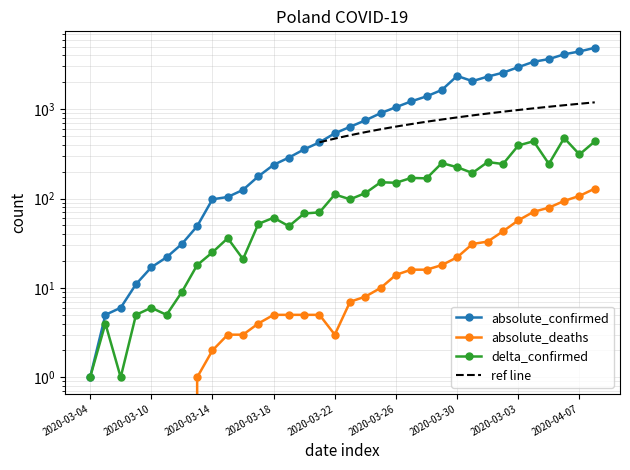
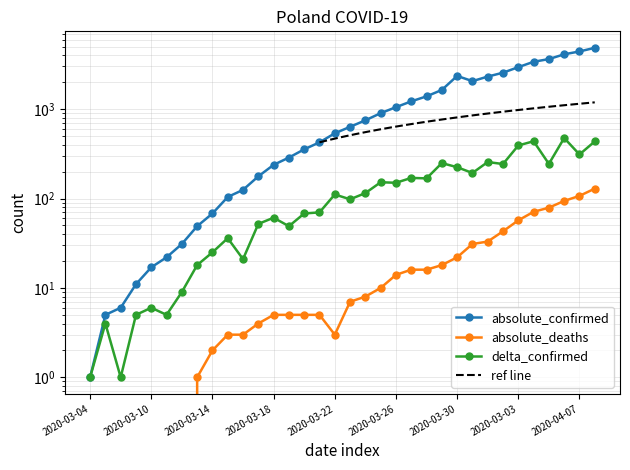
  {
    "absolute_confirmed": {
      "2020-03-10": 17,
-     "2020-03-14": 100,
+     "2020-03-14": 70,
      "2020-03-18": 240,
      "2020-03-22": 500,
      "2020-03-26": 1100,
      "2020-03-30": 2400,
      "2020-03-03": 2900,
      "2020-04-07": 4000
    },
    "absolute_deaths": {
      "2020-03-14": 2,
      "2020-03-18": 5,
      "2020-03-22": 3,
      "2020-03-26": 14,
      "2020-03-30": 22,
      "2020-03-03": 60,
      "2020-04-07": 110
    },
    "delta_confirmed": {
      "2020-03-10": 6,
      "2020-03-14": 25,
      "2020-03-18": 60,
      "2020-03-22": 110,
      "2020-03-26": 150,
      "2020-03-30": 220,
      "2020-03-03": 400,
      "2020-04-07": 310
    }
  }
